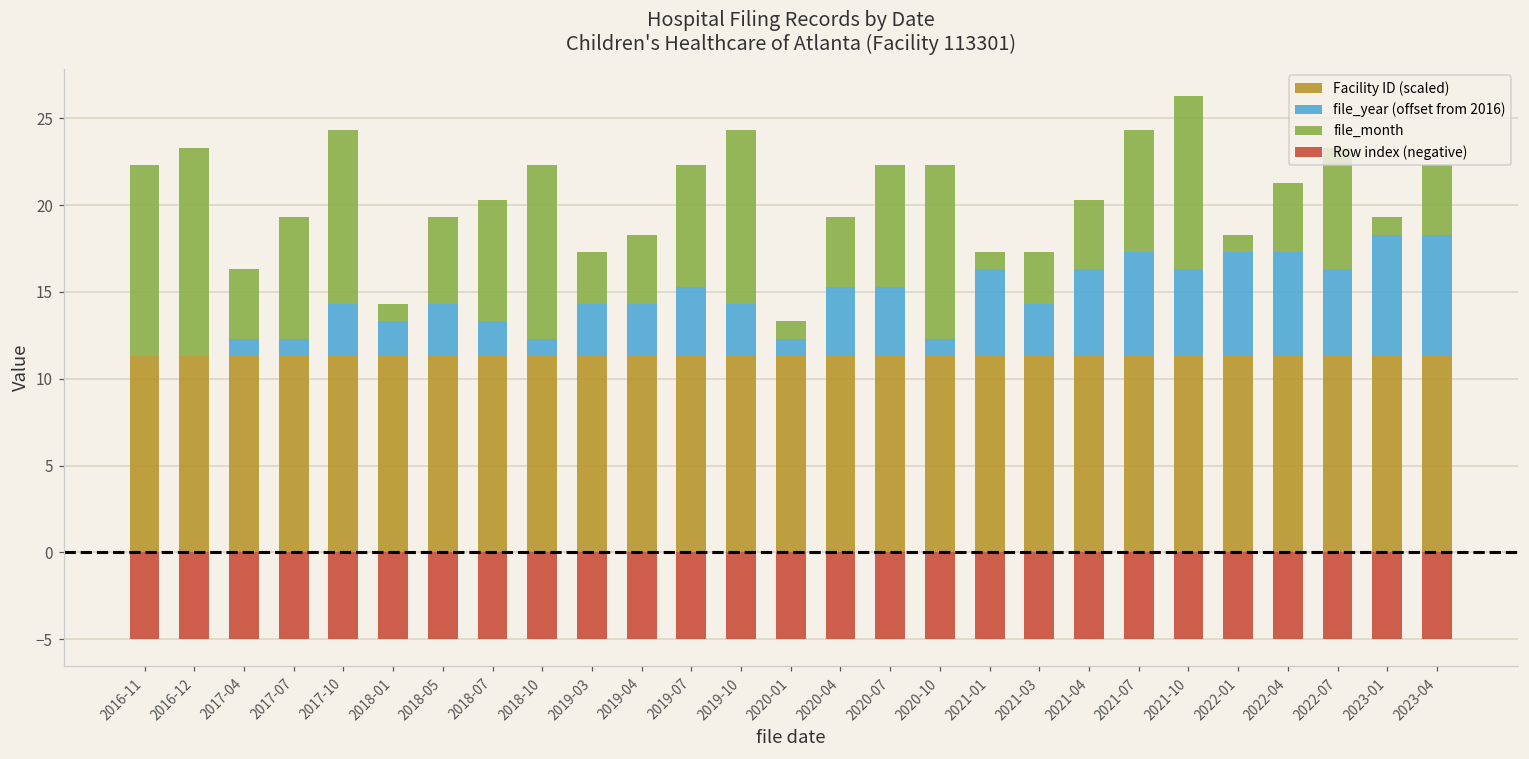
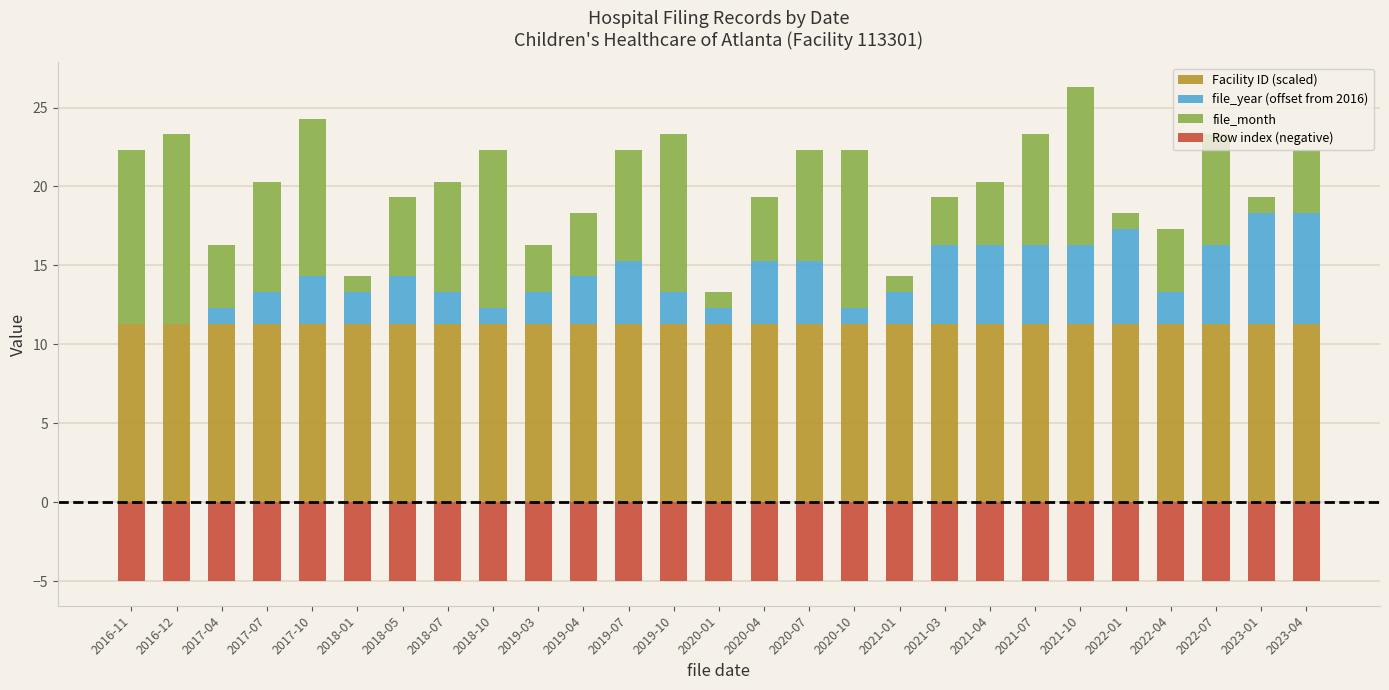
  {
    "file_year (offset from 2016)": {
      "2016-11": 0.0,
      "2016-12": 0.0,
      "2017-04": 1.0,
-     "2017-07": 1.0,
+     "2017-07": 2.0,
      "2017-10": 3.0,
      "2018-01": 2.0,
      "2018-05": 3.0,
      "2018-07": 2.0,
      "2018-10": 1.0,
-     "2019-03": 3.0,
+     "2019-03": 2.0,
      "2019-04": 3.0,
      "2019-07": 4.0,
-     "2019-10": 3.0,
+     "2019-10": 2.0,
      "2020-01": 1.0,
      "2020-04": 4.0,
      "2020-07": 4.0,
      "2020-10": 1.0,
-     "2021-01": 5.0,
-     "2021-03": 3.0,
+     "2021-01": 2.0,
+     "2021-03": 5.0,
      "2021-04": 5.0,
-     "2021-07": 6.0,
+     "2021-07": 5.0,
      "2021-10": 5.0,
      "2022-01": 6.0,
-     "2022-04": 6.0,
+     "2022-04": 2.0,
      "2022-07": 5.0,
      "2023-01": 7.0,
      "2023-04": 7.0
    },
    "Row index (negative)": {
      "2016-11": -5.0,
      "2016-12": -5.0,
      "2017-04": -5.0,
      "2017-07": -5.0,
      "2017-10": -5.0,
      "2018-01": -5.0,
      "2018-05": -5.0,
      "2018-07": -5.0,
      "2018-10": -5.0,
      "2019-03": -5.0,
      "2019-04": -5.0,
      "2019-07": -5.0,
      "2019-10": -5.0,
      "2020-01": -5.0,
      "2020-04": -5.0,
      "2020-07": -5.0,
      "2020-10": -5.0,
      "2021-01": -5.0,
      "2021-03": -5.0,
      "2021-04": -5.0,
      "2021-07": -5.0,
      "2021-10": -5.0,
      "2022-01": -5.0,
      "2022-04": -5.0,
      "2022-07": -5.0,
      "2023-01": -5.0,
      "2023-04": -5.0
    }
  }
